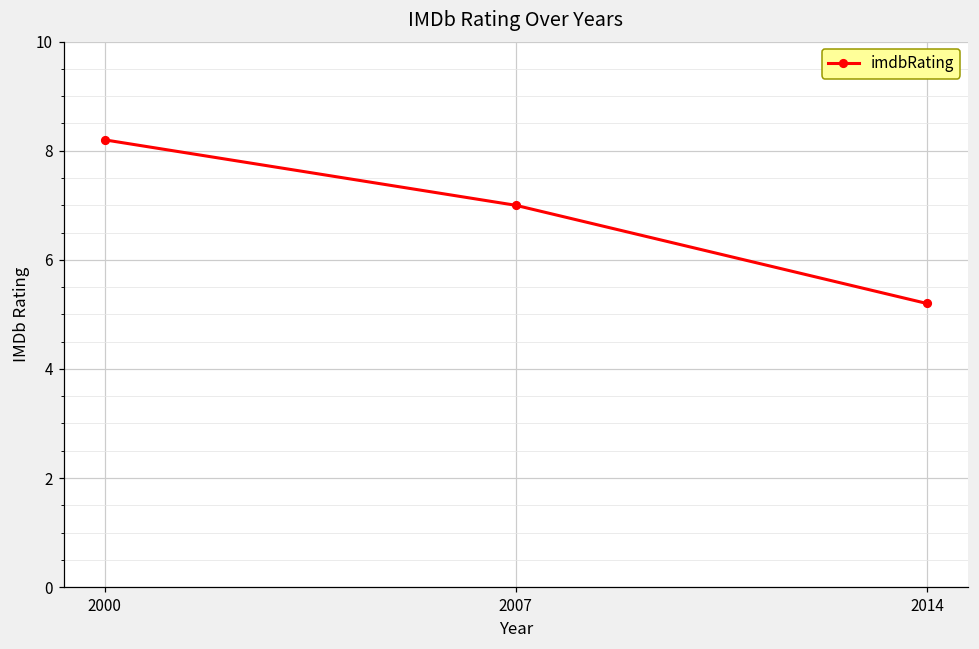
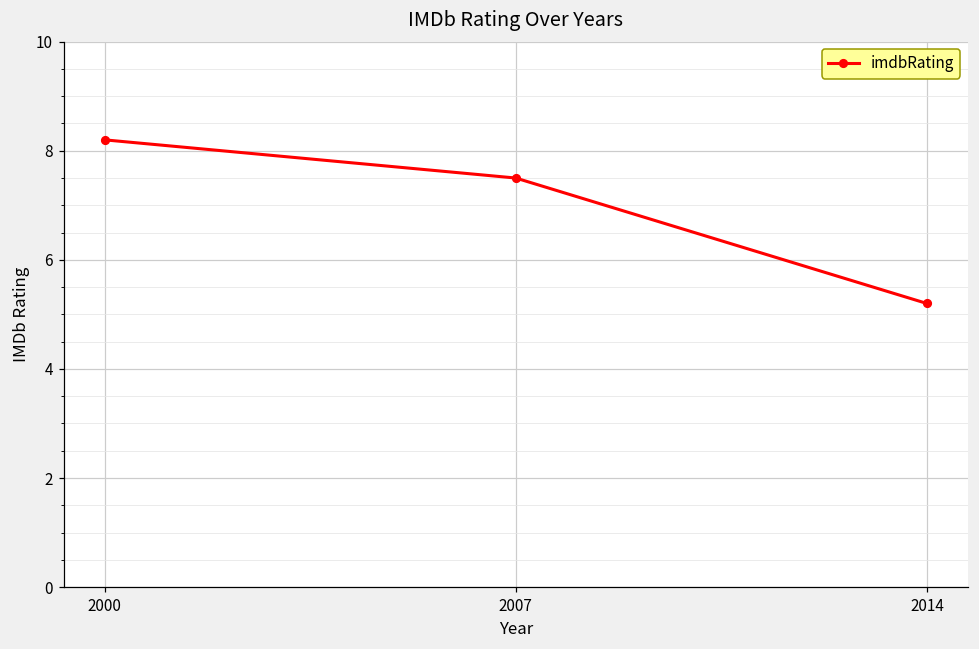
  {
    "2000": 8.2,
-   "2007": 7.0,
+   "2007": 7.5,
    "2014": 5.2
  }
